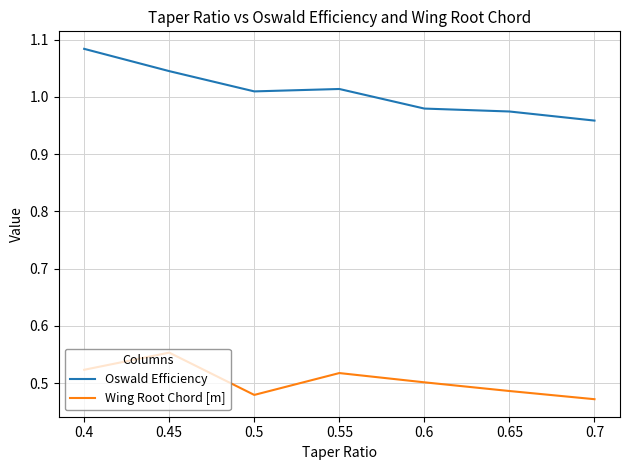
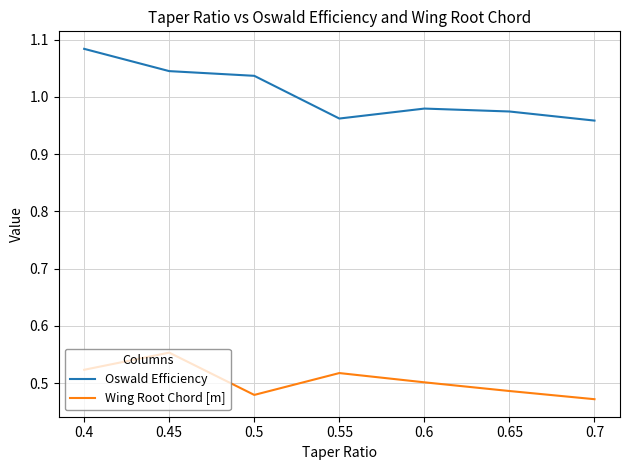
  {
    "Oswald Efficiency": {
      "0.4": 1.08,
      "0.45": 1.04,
-     "0.5": 1.01,
-     "0.55": 1.01,
+     "0.5": 1.04,
+     "0.55": 0.96,
      "0.6": 0.98,
      "0.65": 0.97,
      "0.7": 0.96
    },
    "Wing Root Chord [m]": {
      "0.5": 0.48,
      "0.55": 0.52,
      "0.6": 0.50,
      "0.65": 0.49,
      "0.7": 0.47
    }
  }
